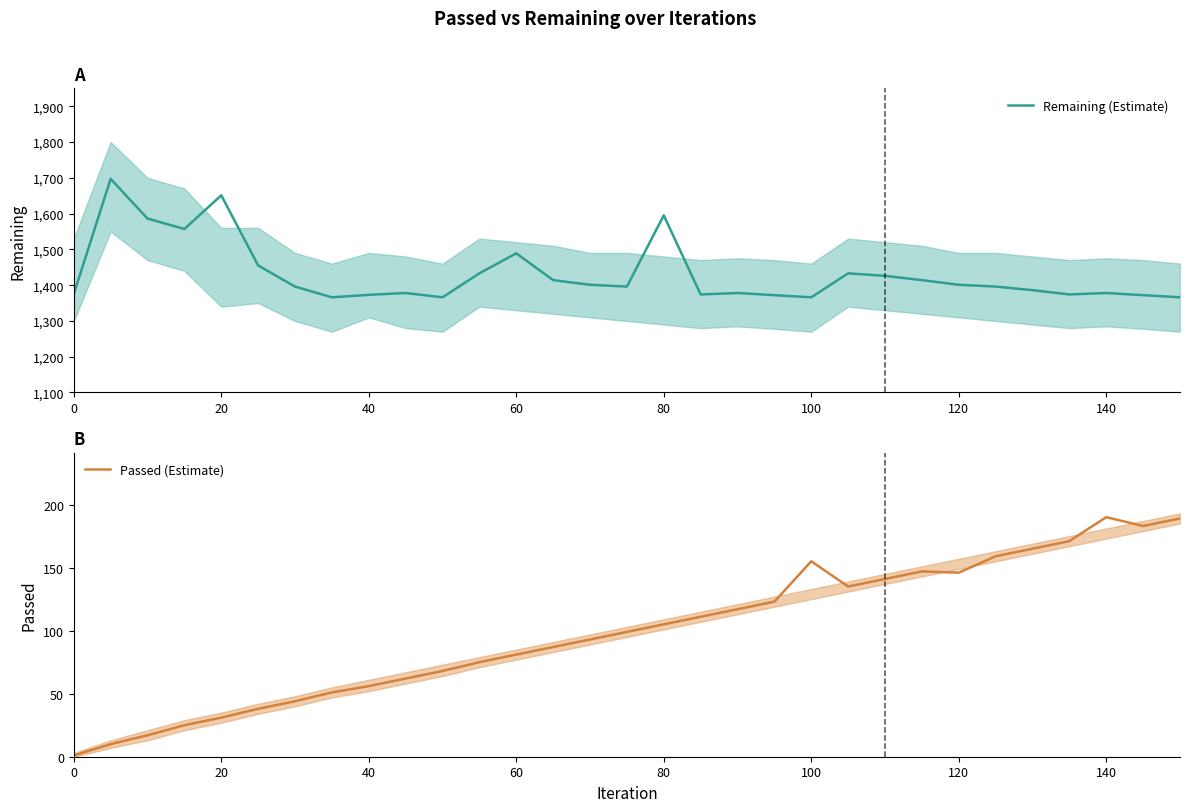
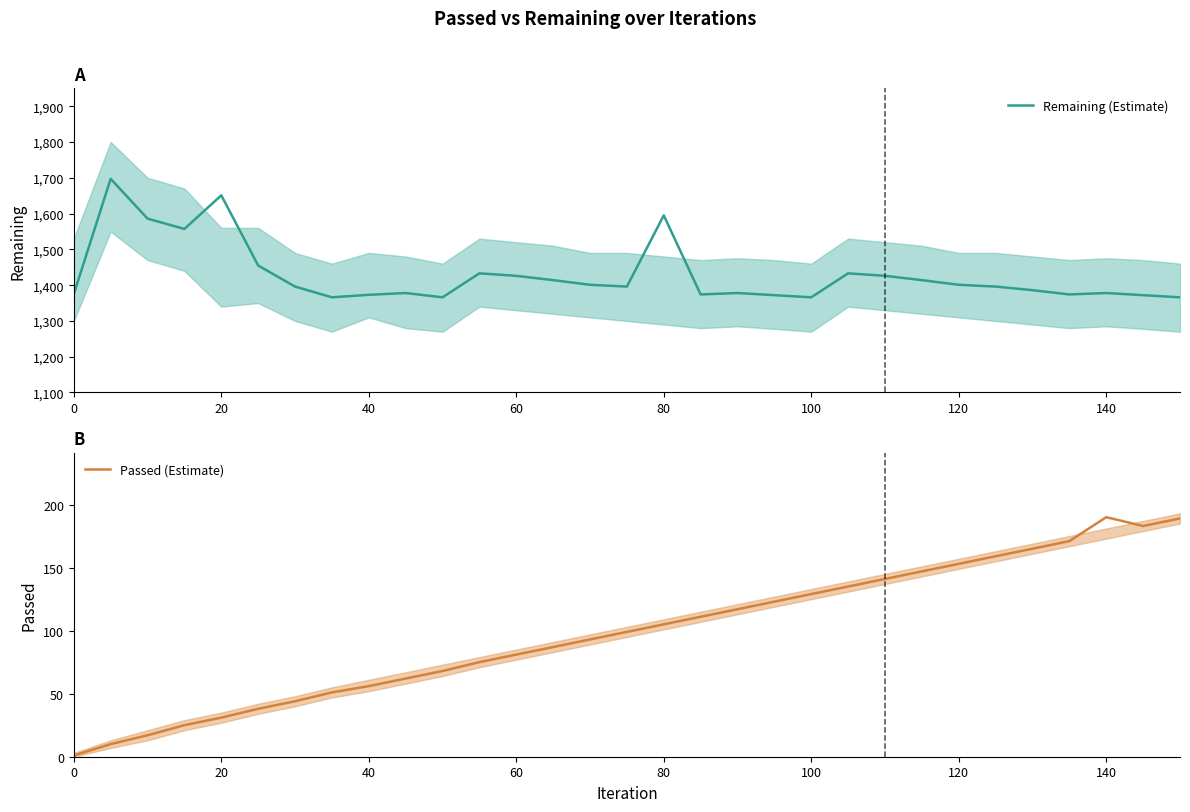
  {
    "A": {
      "Remaining (Estimate)": {
        "0": "1,380",
        "20": "1,650",
        "40": "1,370",
-       "60": "1,490",
+       "60": "1,430",
        "80": "1,600",
        "100": "1,370",
        "120": "1,400",
        "140": "1,380"
      }
    },
    "B": {
      "Passed (Estimate)": {
        "0": "1",
        "20": "31",
        "40": "56",
        "60": "81",
        "80": "105",
-       "100": "155",
-       "120": "146",
+       "100": "129",
+       "120": "153",
        "140": "190"
      }
    }
  }
